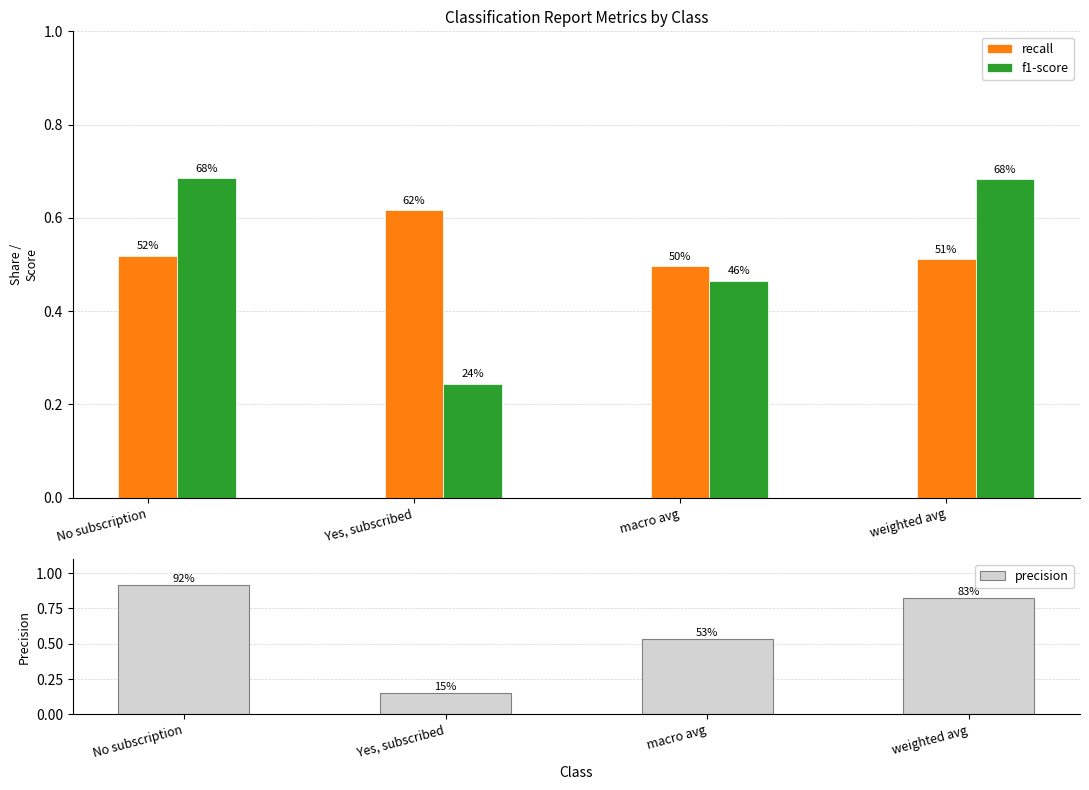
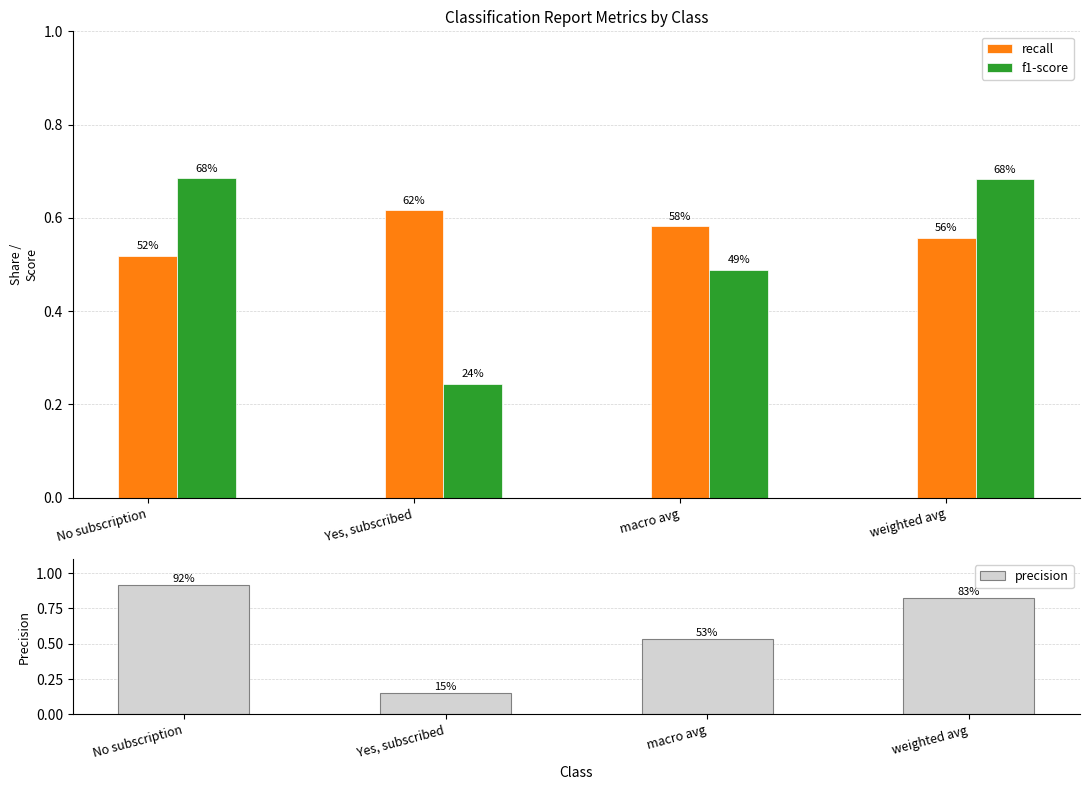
  {
    "Classification Report Metrics by Class": {
      "recall": {
        "No subscription": "52%",
        "Yes, subscribed": "62%",
-       "macro avg": "50%",
-       "weighted avg": "51%"
+       "macro avg": "58%",
+       "weighted avg": "56%"
      },
      "f1-score": {
        "No subscription": "68%",
        "Yes, subscribed": "24%",
-       "macro avg": "46%",
+       "macro avg": "49%",
        "weighted avg": "68%"
      }
    }
  }
